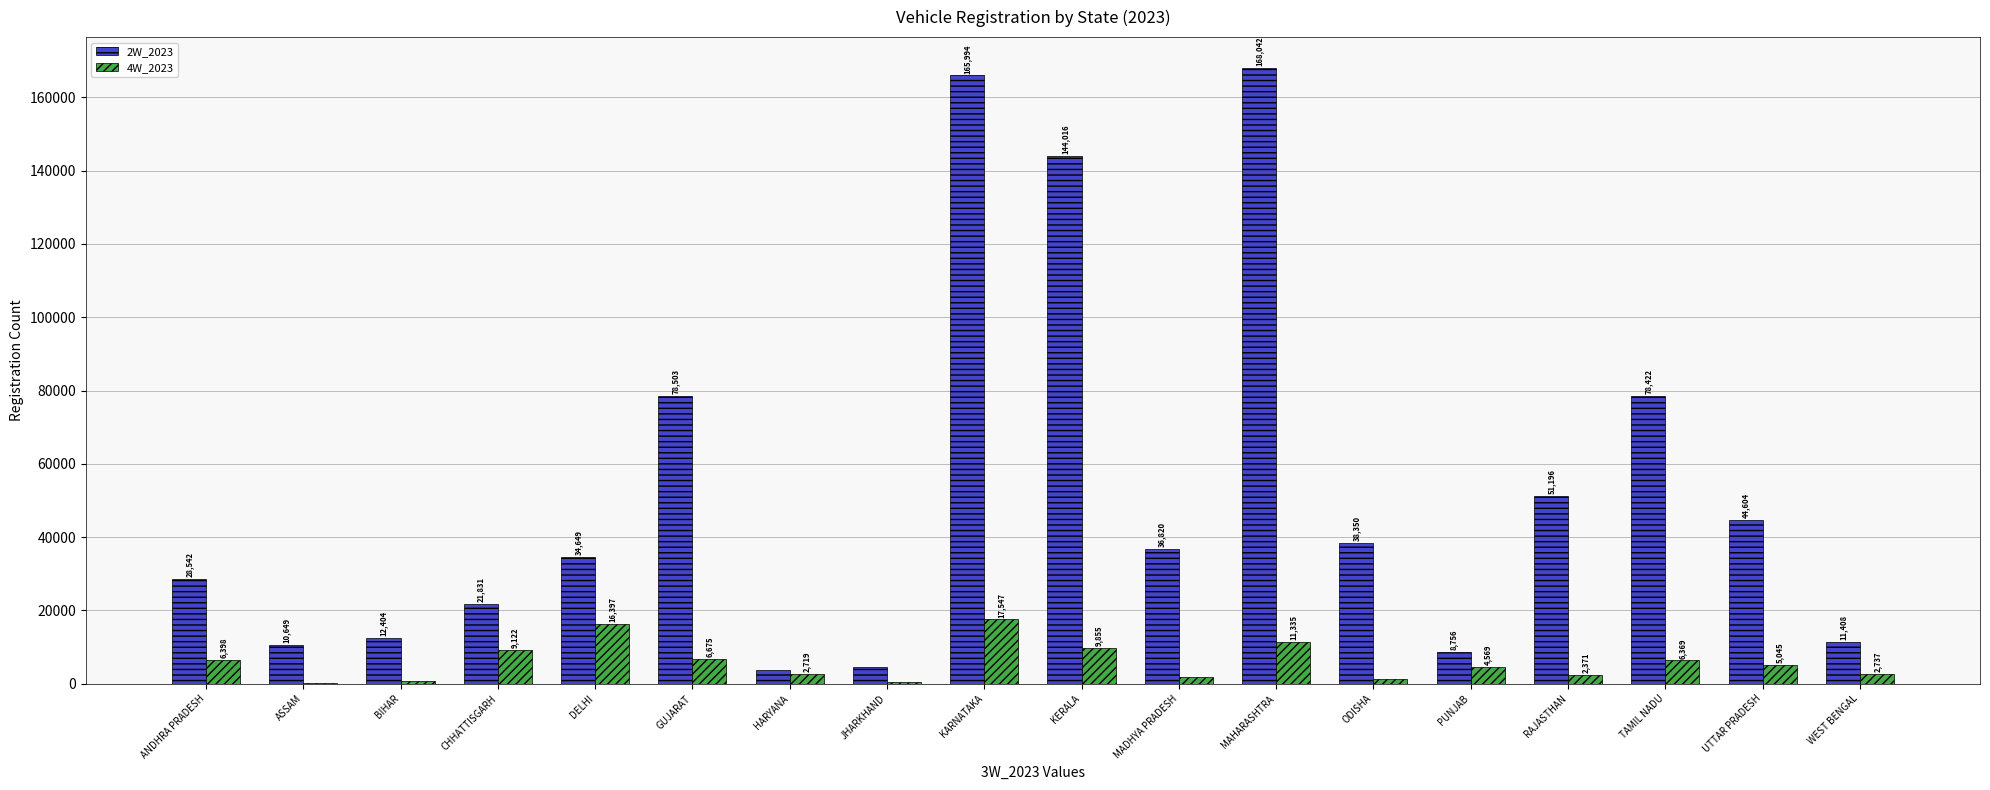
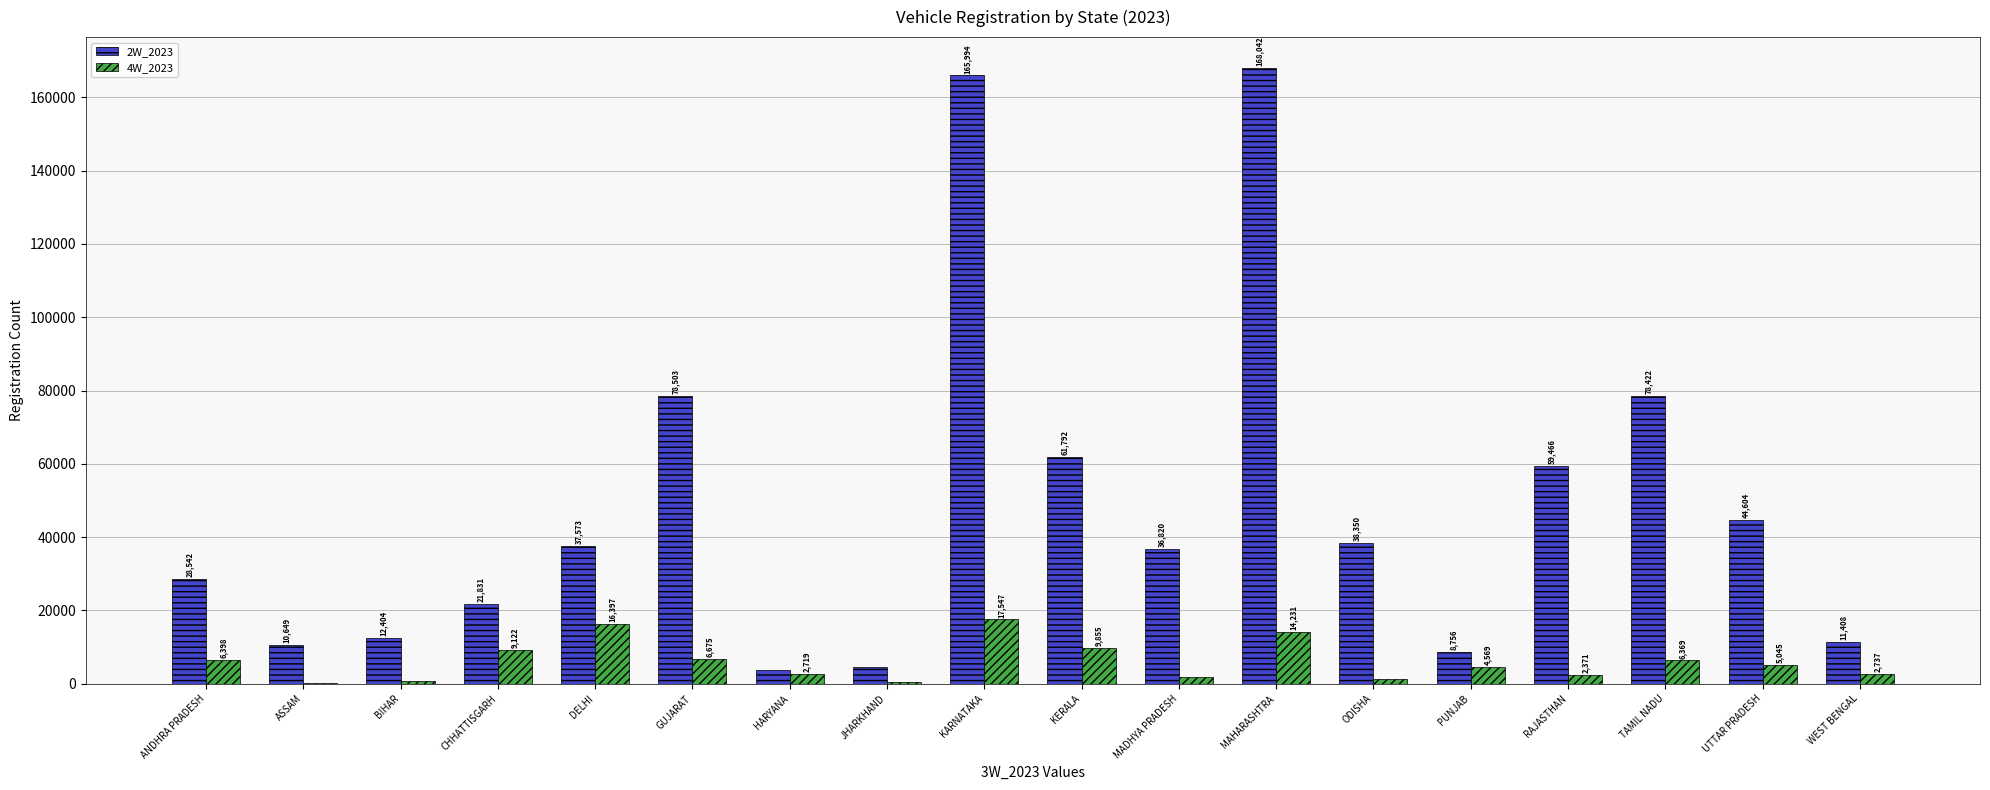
  {
    "2W_2023": {
      "ANDHRA PRADESH": "28,542",
      "ASSAM": "10,649",
      "BIHAR": "12,404",
      "CHHATTISGARH": "21,831",
-     "DELHI": "34,649",
+     "DELHI": "37,573",
      "GUJARAT": "78,503",
      "KARNATAKA": "165,994",
-     "KERALA": "144,016",
+     "KERALA": "61,792",
      "MADHYA PRADESH": "36,820",
      "MAHARASHTRA": "168,042",
      "ODISHA": "38,350",
      "PUNJAB": "8,756",
-     "RAJASTHAN": "51,196",
+     "RAJASTHAN": "59,466",
      "TAMIL NADU": "78,422",
      "UTTAR PRADESH": "44,604",
      "WEST BENGAL": "11,408"
    },
    "4W_2023": {
      "ANDHRA PRADESH": "6,398",
      "CHHATTISGARH": "9,122",
      "DELHI": "16,397",
      "GUJARAT": "6,675",
      "HARYANA": "2,719",
      "KARNATAKA": "17,547",
      "KERALA": "9,855",
-     "MAHARASHTRA": "11,335",
+     "MAHARASHTRA": "14,231",
      "PUNJAB": "4,569",
      "RAJASTHAN": "2,371",
      "TAMIL NADU": "6,369",
      "UTTAR PRADESH": "5,045",
      "WEST BENGAL": "2,737"
    }
  }
